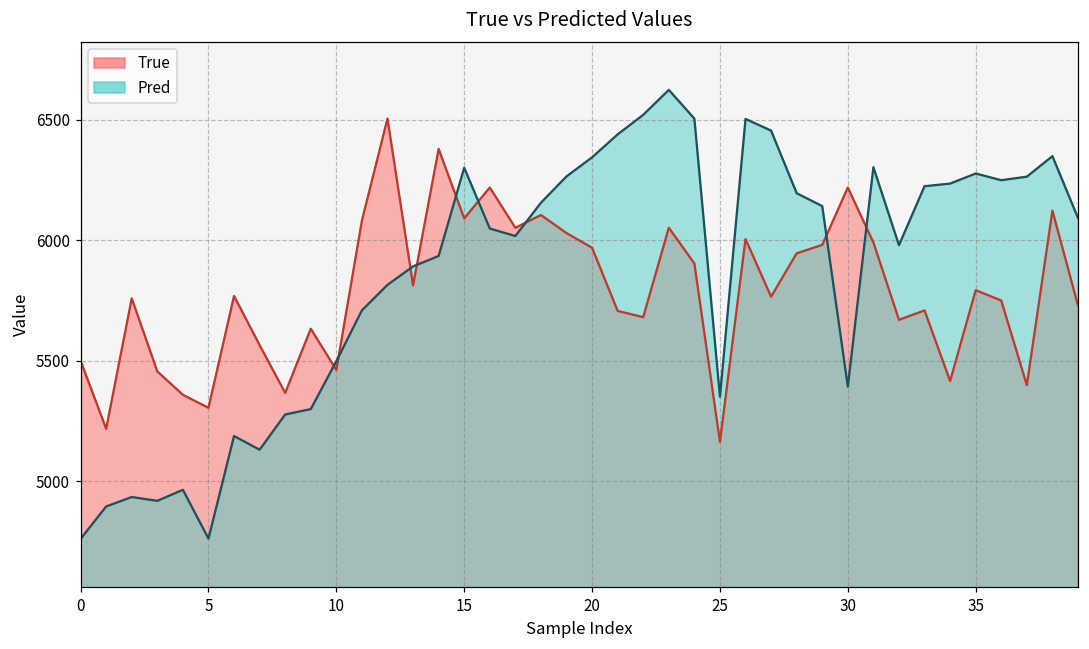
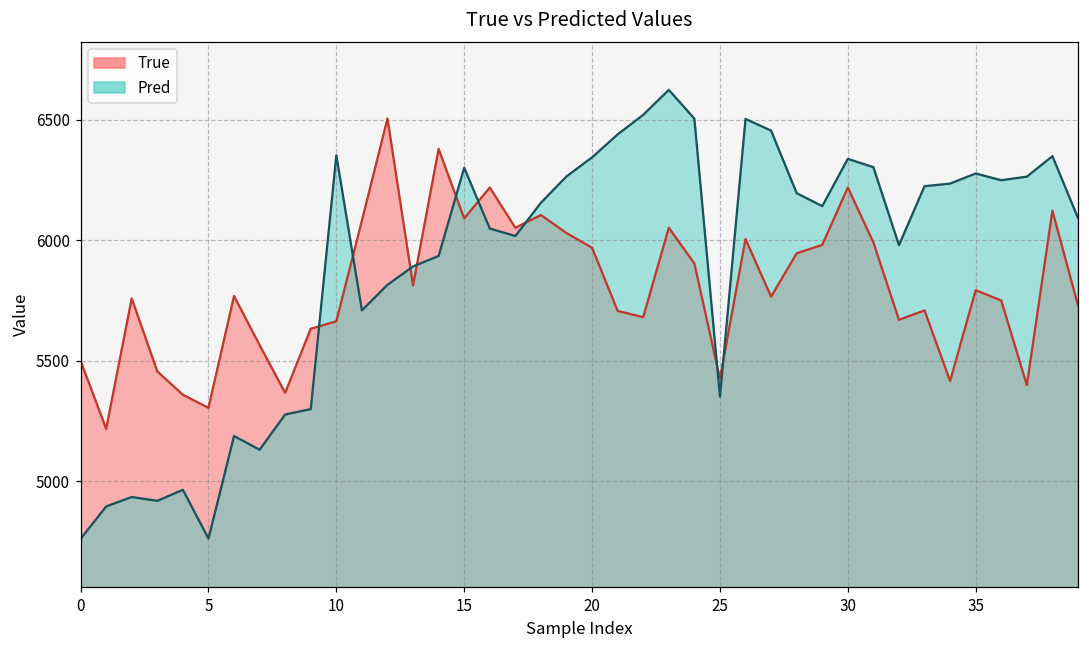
  {
    "True": {
      "0": 5500,
      "5": 5310,
-     "10": 5460,
+     "10": 5660,
      "15": 6090,
      "20": 5970,
-     "25": 5160,
+     "25": 5430,
      "30": 6220,
      "35": 5790
    },
    "Pred": {
      "0": 4760,
      "5": 4760,
-     "10": 5500,
+     "10": 6350,
      "15": 6300,
      "20": 6340,
      "25": 5350,
-     "30": 5390,
+     "30": 6340,
      "35": 6280
    }
  }
